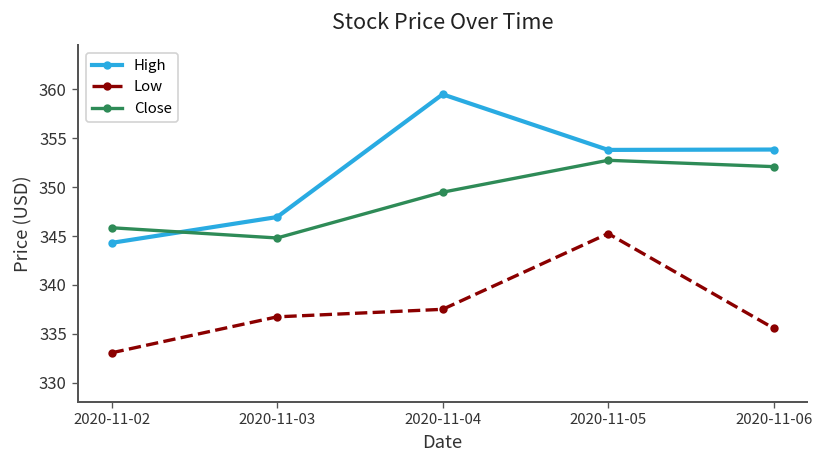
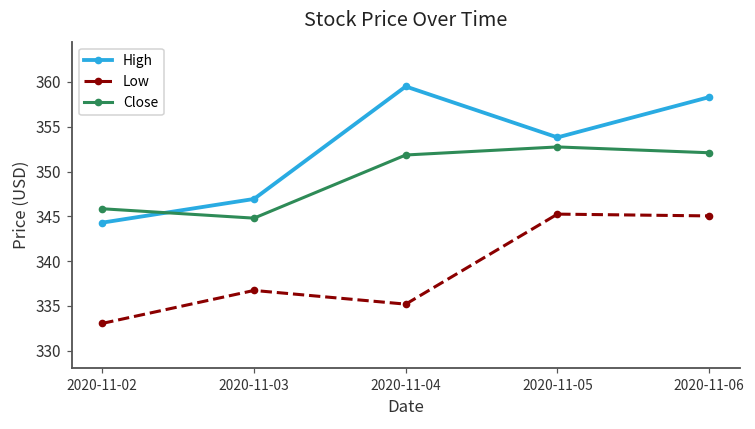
  {
    "High": {
      "2020-11-02": 344,
      "2020-11-03": 347,
      "2020-11-04": 360,
      "2020-11-05": 354,
-     "2020-11-06": 354
+     "2020-11-06": 358
    },
    "Low": {
      "2020-11-02": 333,
      "2020-11-03": 337,
-     "2020-11-04": 338,
+     "2020-11-04": 335,
      "2020-11-05": 345,
-     "2020-11-06": 336
+     "2020-11-06": 345
    },
    "Close": {
      "2020-11-02": 346,
      "2020-11-03": 345,
-     "2020-11-04": 349,
+     "2020-11-04": 352,
      "2020-11-05": 353,
      "2020-11-06": 352
    }
  }
